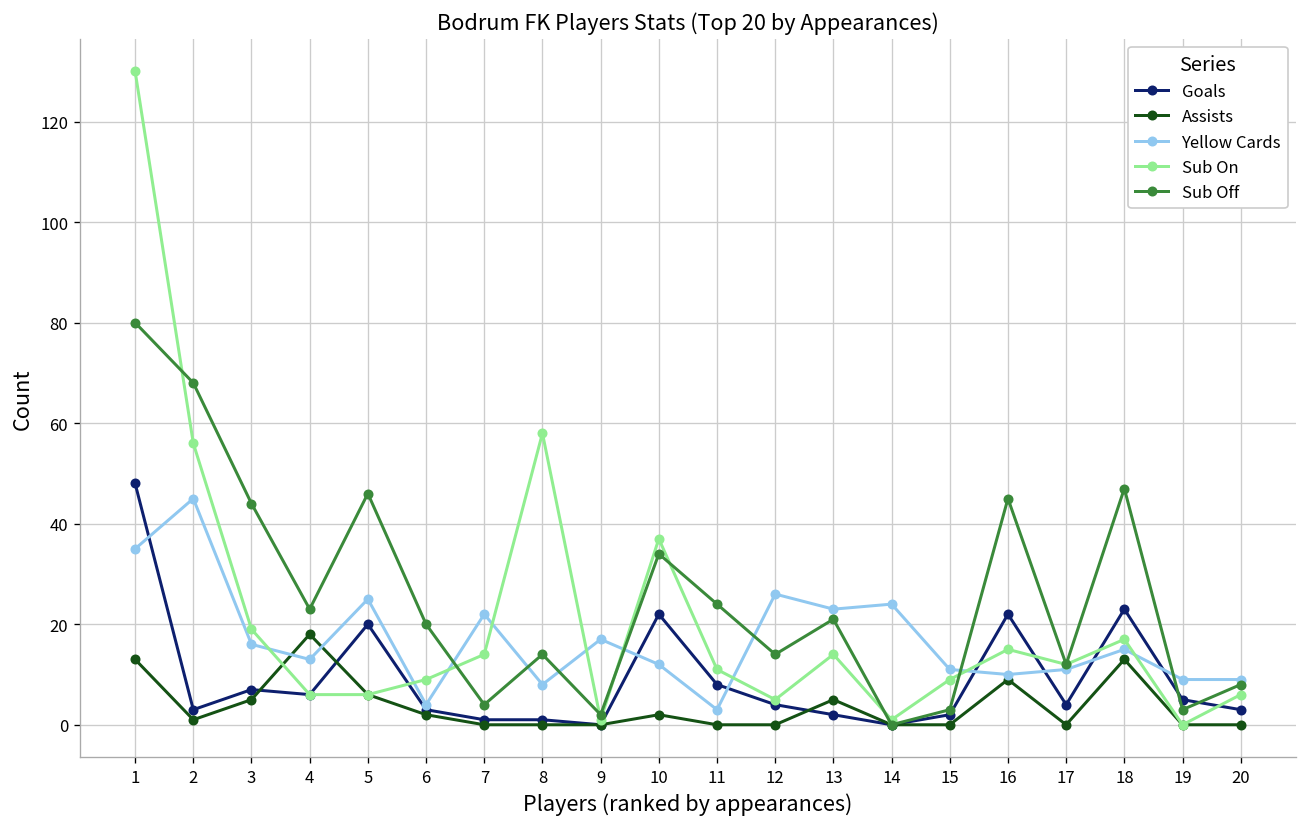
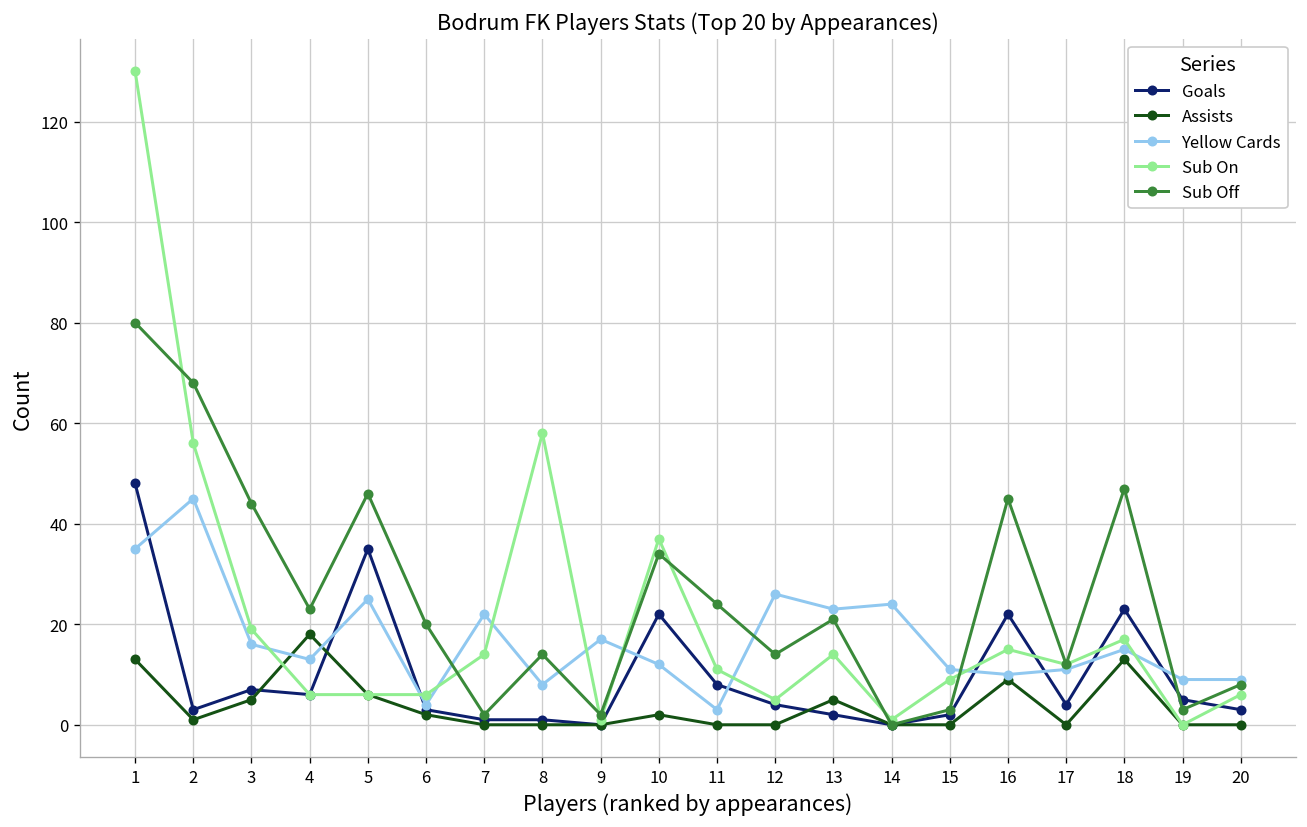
  {
    "Goals": {
      "1": 48,
      "2": 3,
      "3": 7,
-     "5": 20,
+     "5": 35,
      "6": 3,
      "7": 1,
      "8": 1,
      "10": 22,
      "11": 8,
      "12": 4,
      "13": 2,
      "15": 2,
      "16": 22,
      "17": 4,
      "18": 23,
      "19": 5,
      "20": 3
    },
    "Assists": {
      "1": 13,
      "2": 1,
      "3": 5,
      "4": 18,
      "6": 2,
      "7": 0,
      "8": 0,
      "10": 2,
      "11": 0,
      "12": 0,
      "13": 5,
      "15": 0,
      "16": 9,
      "17": 0,
      "18": 13,
      "20": 0
    },
    "Yellow Cards": {
      "1": 35,
      "2": 45,
      "3": 16,
      "4": 13,
      "5": 25,
      "6": 4,
      "7": 22,
      "8": 8,
      "9": 17,
      "10": 12,
      "11": 3,
      "12": 26,
      "13": 23,
      "14": 24,
      "15": 11,
      "16": 10,
      "17": 11,
      "18": 15,
      "19": 9,
      "20": 9
    },
    "Sub On": {
      "1": 130,
      "2": 56,
      "3": 19,
-     "6": 9,
+     "6": 6,
      "7": 14,
      "8": 58,
      "9": 1,
      "10": 37,
      "11": 11,
      "12": 5,
      "13": 14,
      "14": 1,
      "15": 9,
      "16": 15,
      "18": 17,
      "20": 6
    },
    "Sub Off": {
      "1": 80,
      "2": 68,
      "3": 44,
      "4": 23,
      "5": 46,
      "6": 20,
-     "7": 4,
+     "7": 2,
      "8": 14,
      "9": 2,
      "10": 34,
      "11": 24,
      "12": 14,
      "13": 21,
      "15": 3,
      "16": 45,
      "18": 47,
      "19": 3,
      "20": 8
    }
  }
